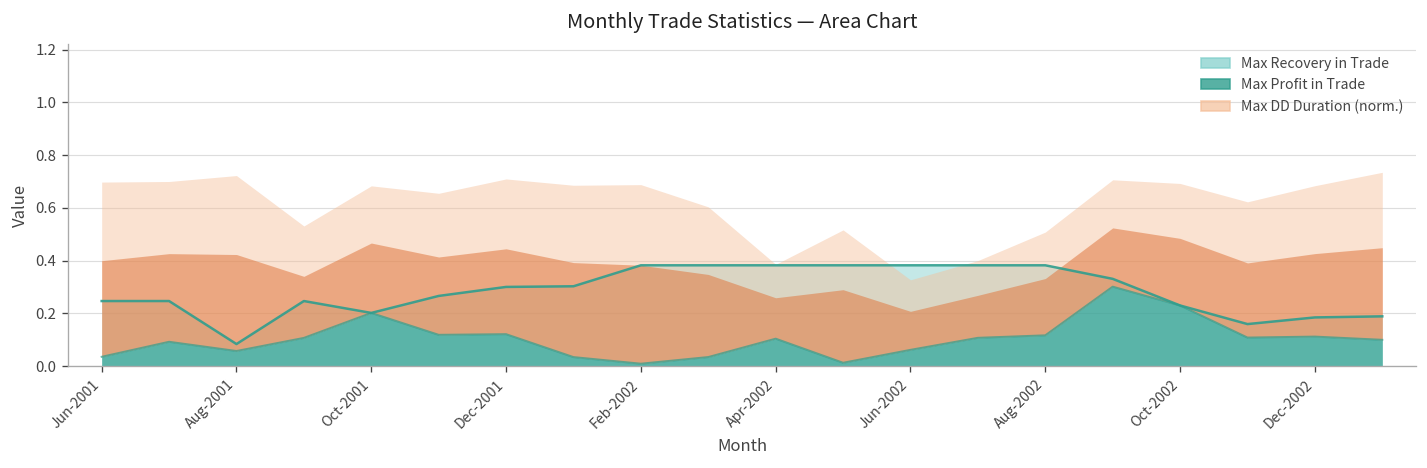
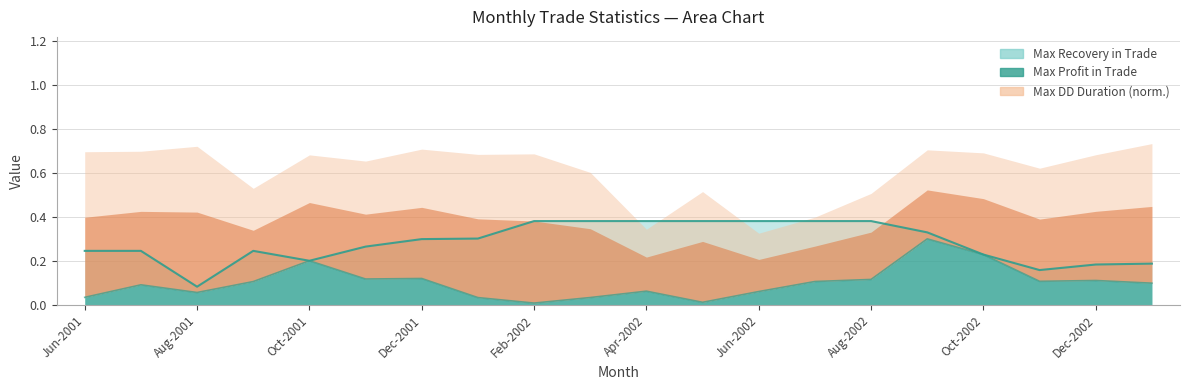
  {
    "Max Recovery in Trade": {
      "Jun-2001": 0.25,
      "Aug-2001": 0.08,
      "Dec-2001": 0.30,
      "Jun-2002": 0.38,
      "Aug-2002": 0.38,
      "Dec-2002": 0.18
    },
    "Max Profit in Trade": {
      "Jun-2001": 0.03,
      "Aug-2001": 0.06,
      "Dec-2001": 0.12,
      "Feb-2002": 0.01,
-     "Apr-2002": 0.10,
+     "Apr-2002": 0.06,
      "Jun-2002": 0.06,
      "Aug-2002": 0.12,
      "Dec-2002": 0.11
    },
    "Max DD Duration (norm.)": {
      "Jun-2001": 0.66,
      "Aug-2001": 0.67,
      "Oct-2001": 0.48,
      "Dec-2001": 0.59,
      "Feb-2002": 0.68,
      "Jun-2002": 0.27,
      "Aug-2002": 0.39,
      "Oct-2002": 0.46,
      "Dec-2002": 0.57
    }
  }
